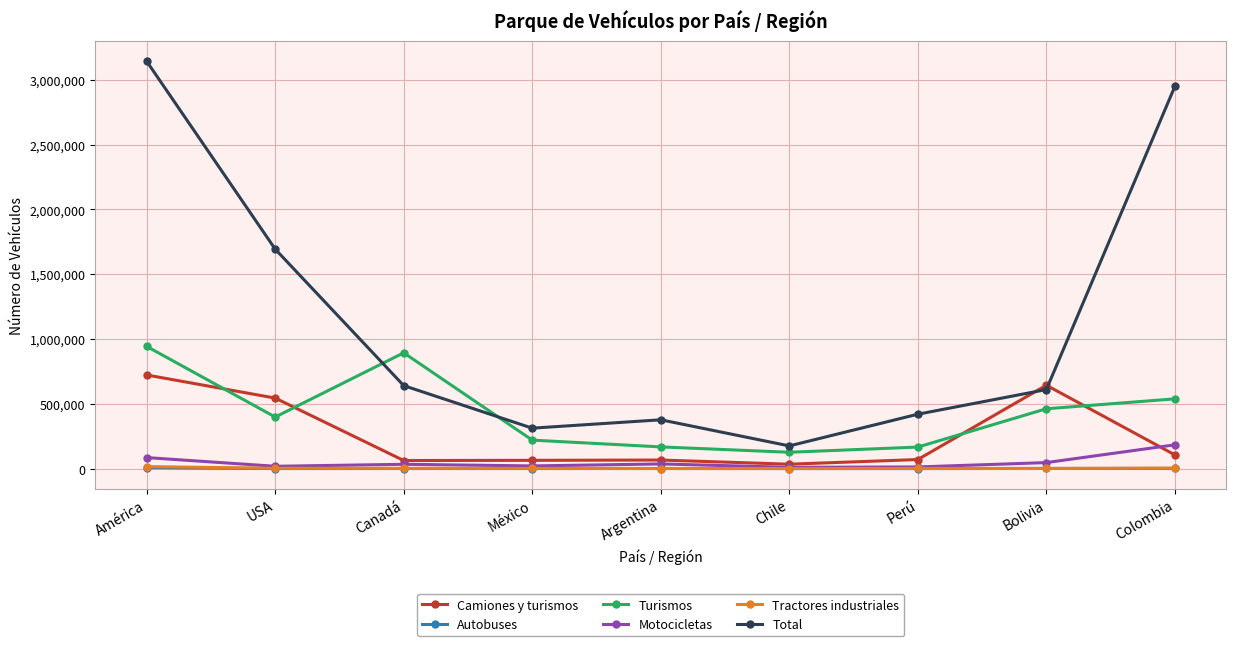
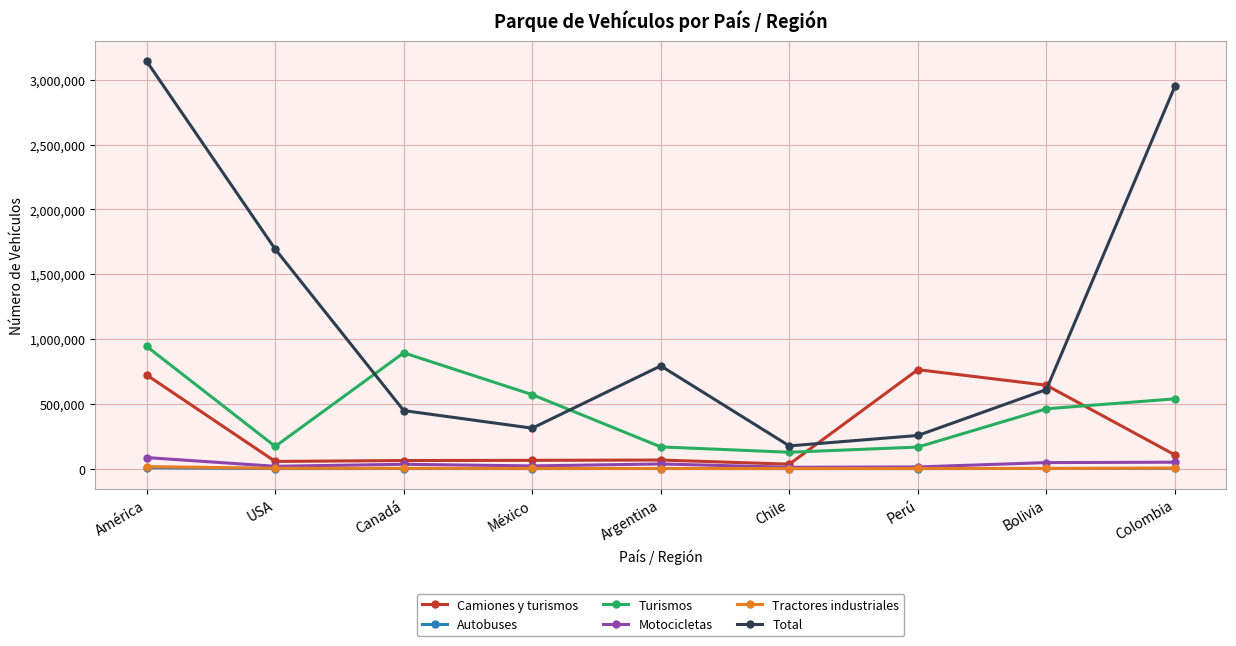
  {
    "Camiones y turismos": {
      "América": "720,000",
-     "USA": "540,000",
+     "USA": "60,000",
      "Canadá": "60,000",
      "México": "60,000",
      "Argentina": "70,000",
      "Chile": "30,000",
-     "Perú": "70,000",
+     "Perú": "760,000",
      "Bolivia": "640,000",
      "Colombia": "110,000"
    },
    "Turismos": {
      "América": "940,000",
-     "USA": "400,000",
+     "USA": "170,000",
      "Canadá": "890,000",
-     "México": "220,000",
+     "México": "570,000",
      "Argentina": "170,000",
      "Chile": "130,000",
      "Perú": "170,000",
      "Bolivia": "460,000",
      "Colombia": "540,000"
    },
    "Motocicletas": {
      "América": "90,000",
      "Canadá": "30,000",
      "Argentina": "40,000",
      "Bolivia": "50,000",
-     "Colombia": "180,000"
+     "Colombia": "50,000"
    },
    "Total": {
      "América": "3,140,000",
      "USA": "1,690,000",
-     "Canadá": "640,000",
+     "Canadá": "450,000",
      "México": "310,000",
-     "Argentina": "380,000",
+     "Argentina": "790,000",
      "Chile": "180,000",
-     "Perú": "420,000",
+     "Perú": "260,000",
      "Bolivia": "610,000",
      "Colombia": "2,950,000"
    }
  }
